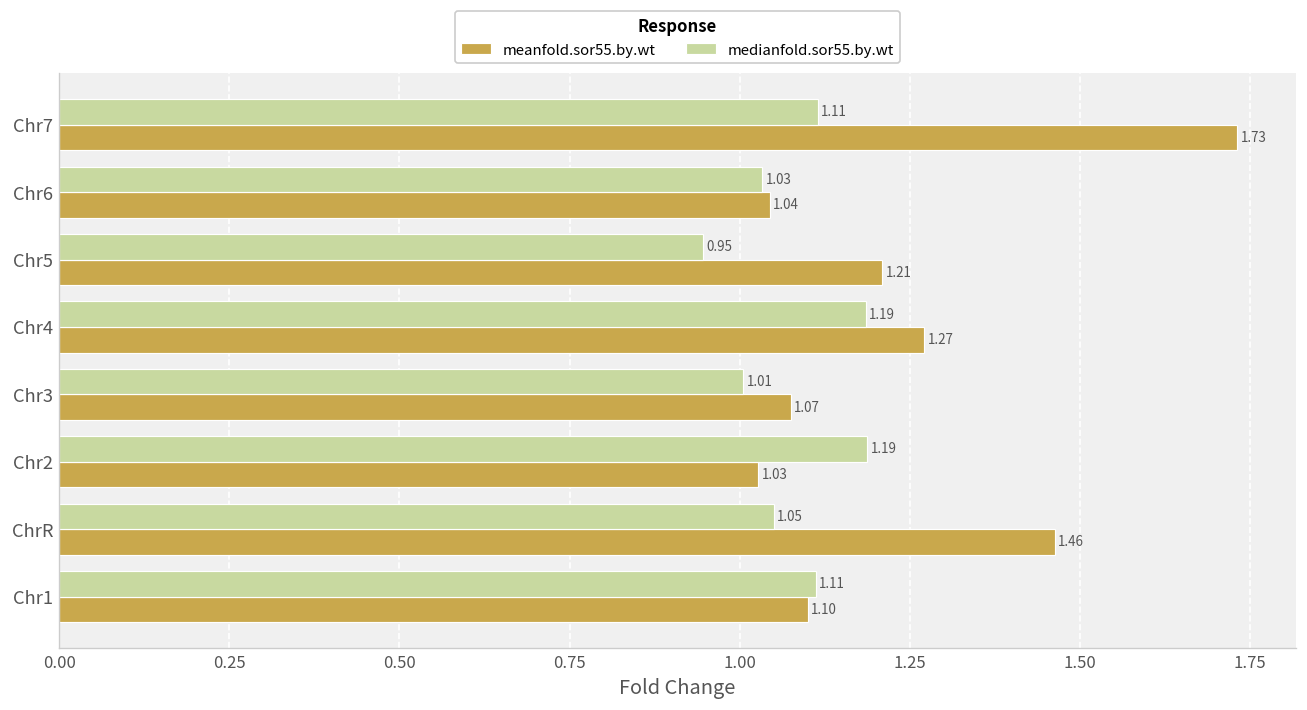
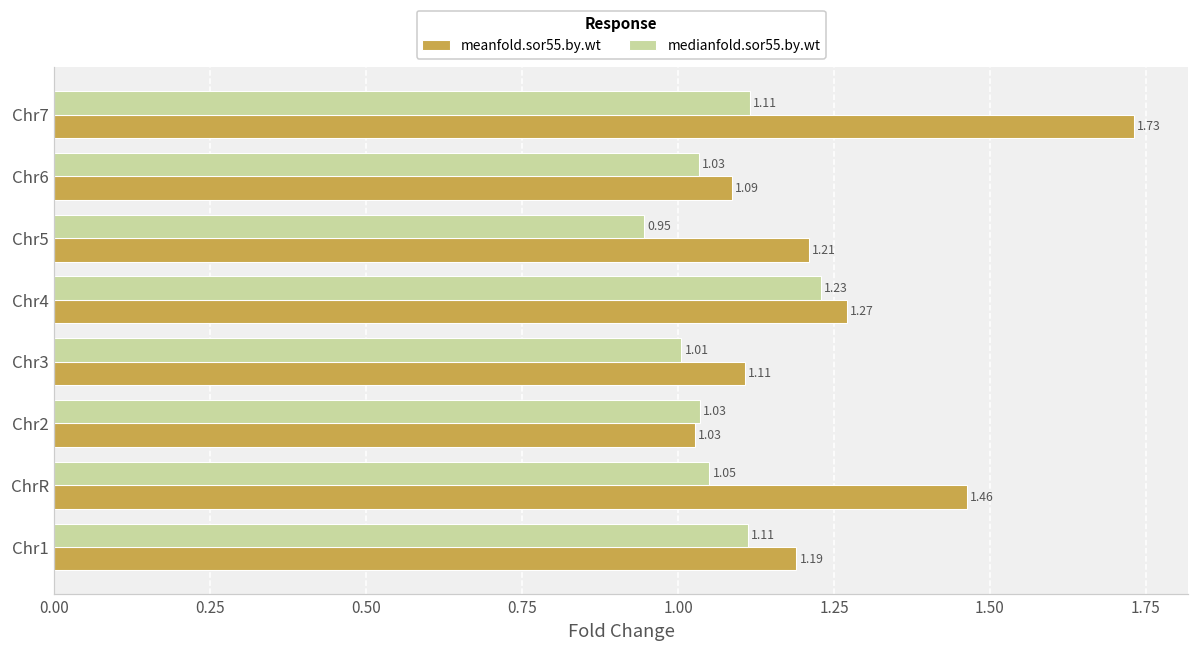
  {
    "meanfold.sor55.by.wt": {
      "Chr7": 1.73,
-     "Chr6": 1.04,
+     "Chr6": 1.09,
      "Chr5": 1.21,
      "Chr4": 1.27,
-     "Chr3": 1.07,
+     "Chr3": 1.11,
      "Chr2": 1.03,
      "ChrR": 1.46,
-     "Chr1": 1.10
+     "Chr1": 1.19
    },
    "medianfold.sor55.by.wt": {
      "Chr7": 1.11,
      "Chr6": 1.03,
      "Chr5": 0.95,
-     "Chr4": 1.19,
+     "Chr4": 1.23,
      "Chr3": 1.01,
-     "Chr2": 1.19,
+     "Chr2": 1.03,
      "ChrR": 1.05,
      "Chr1": 1.11
    }
  }
